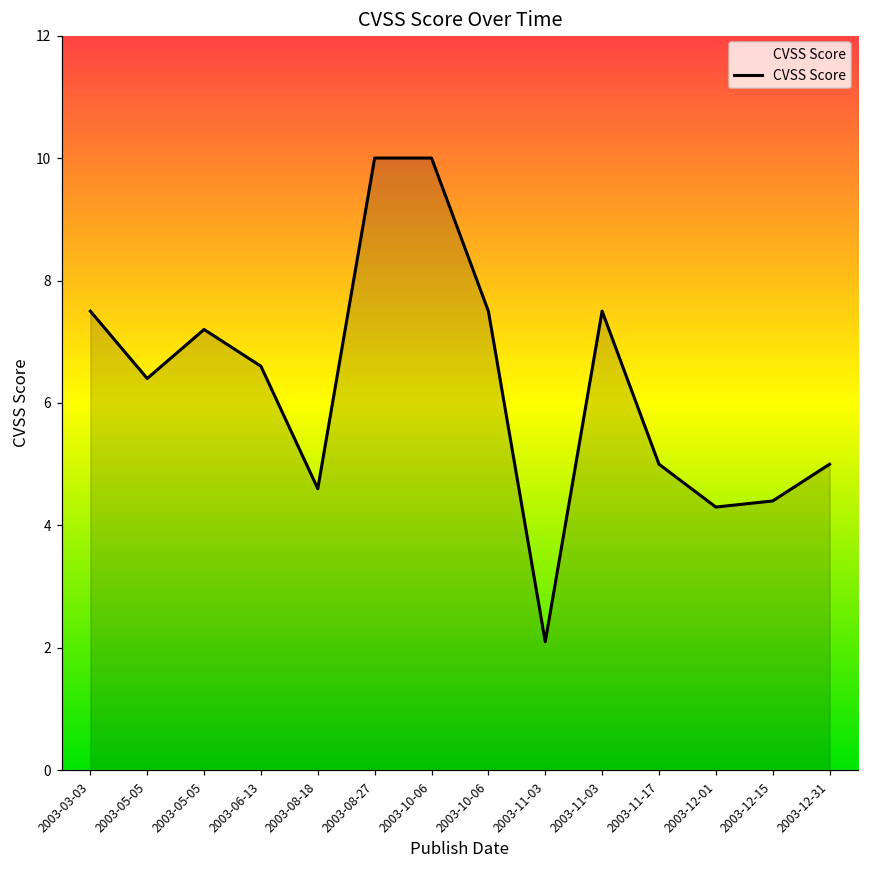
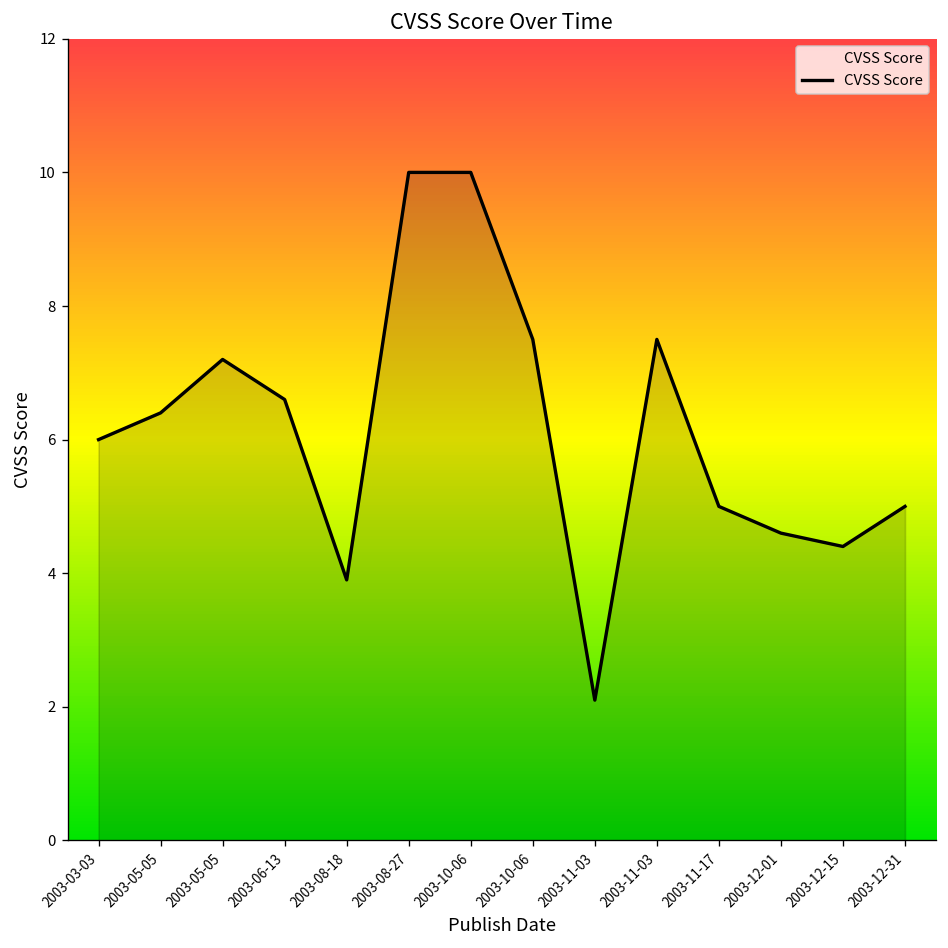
  {
-   "2003-03-03": 7.5,
+   "2003-03-03": 6.0,
    "2003-06-13": 6.6,
-   "2003-08-18": 4.6,
+   "2003-08-18": 3.9,
    "2003-08-27": 10.0,
    "2003-11-17": 5.0,
-   "2003-12-01": 4.3,
+   "2003-12-01": 4.6,
    "2003-12-15": 4.4,
    "2003-12-31": 5.0
  }
